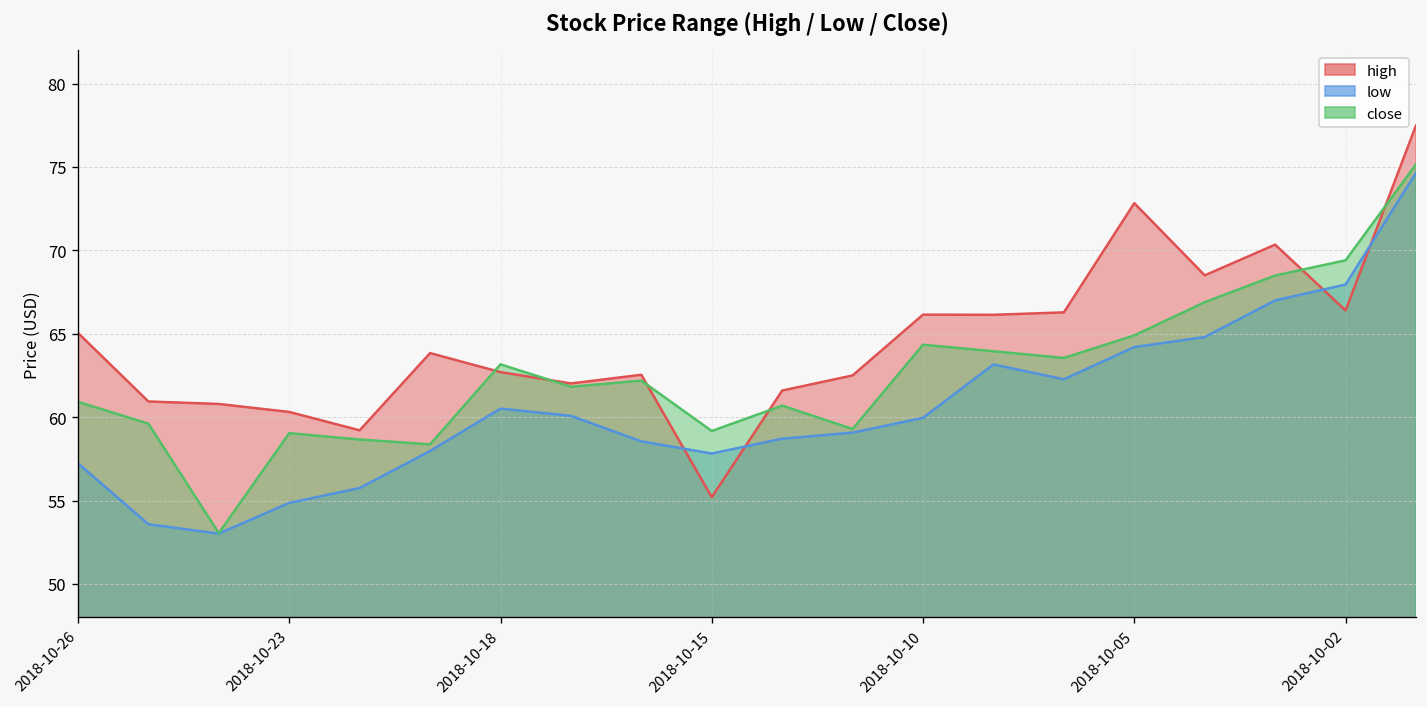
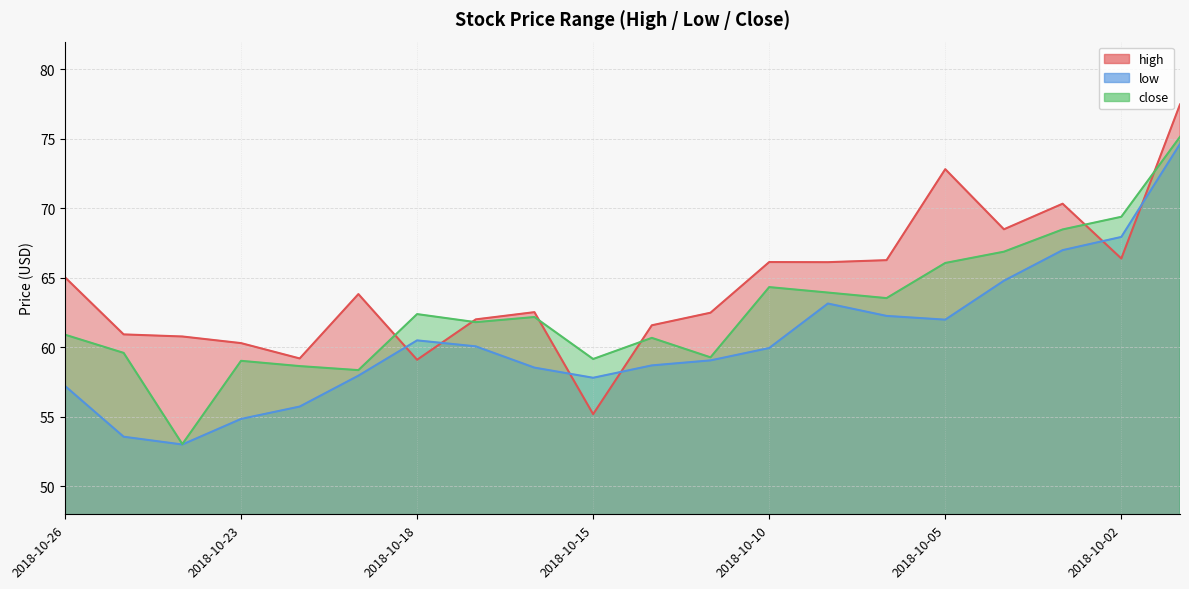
  {
    "high": {
      "2018-10-26": 65.0,
      "2018-10-23": 60.3,
-     "2018-10-18": 62.7,
+     "2018-10-18": 59.1,
      "2018-10-15": 55.2,
      "2018-10-10": 66.1,
      "2018-10-05": 72.8,
      "2018-10-02": 66.4
    },
    "low": {
      "2018-10-26": 57.2,
      "2018-10-23": 54.9,
      "2018-10-18": 60.5,
      "2018-10-15": 57.8,
      "2018-10-10": 60.0,
-     "2018-10-05": 64.2,
+     "2018-10-05": 62.0,
      "2018-10-02": 67.9
    },
    "close": {
      "2018-10-26": 60.9,
      "2018-10-23": 59.0,
-     "2018-10-18": 63.2,
+     "2018-10-18": 62.4,
      "2018-10-15": 59.2,
      "2018-10-10": 64.3,
-     "2018-10-05": 64.9,
+     "2018-10-05": 66.1,
      "2018-10-02": 69.4
    }
  }
